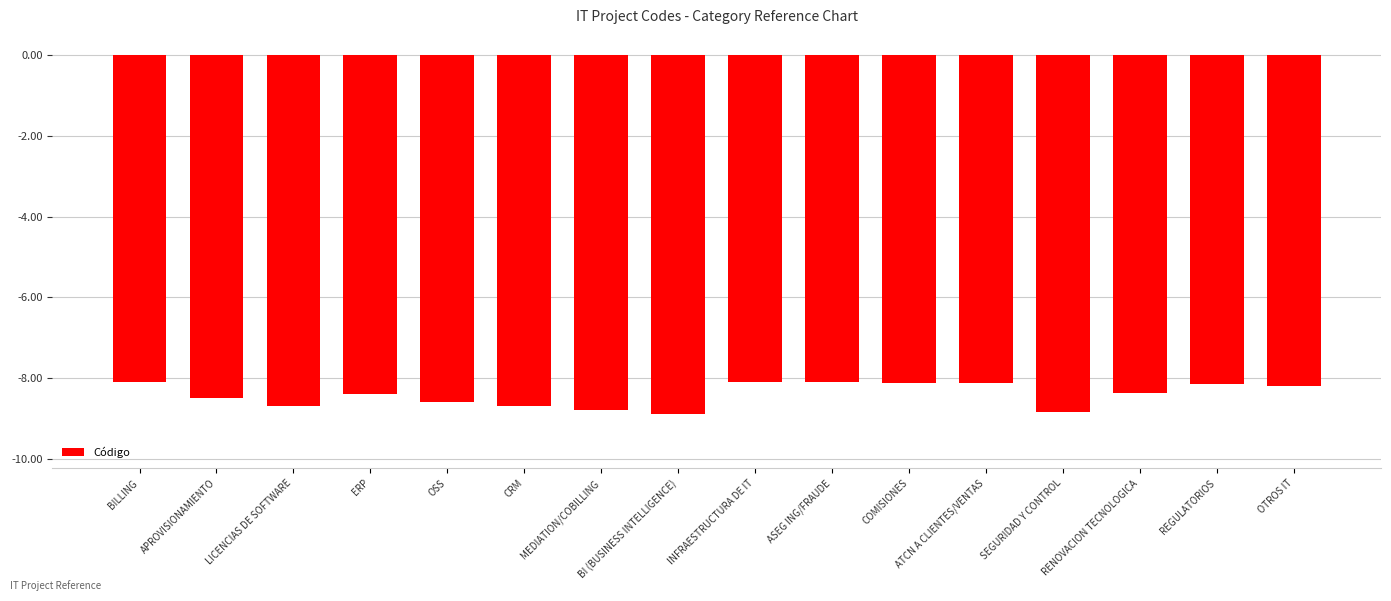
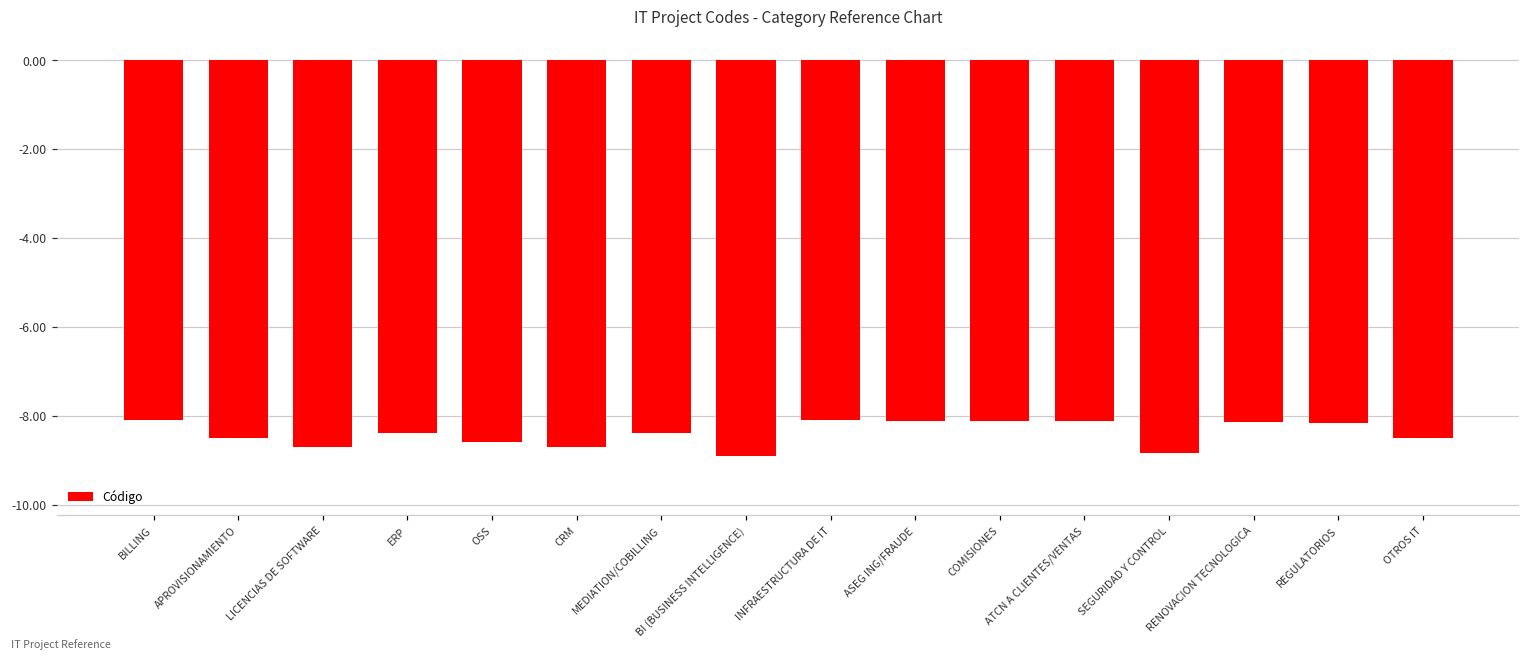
  {
    "BILLING": -8.1,
    "APROVISIONAMIENTO": -8.5,
    "LICENCIAS DE SOFTWARE": -8.7,
    "ERP": -8.4,
    "OSS": -8.6,
    "CRM": -8.7,
-   "MEDIATION/COBILLING": -8.8,
+   "MEDIATION/COBILLING": -8.4,
    "BI (BUSINESS INTELLIGENCE)": -8.9,
    "INFRAESTRUCTURA DE IT": -8.1,
    "ASEG ING/FRAUDE": -8.1,
    "COMISIONES": -8.1,
    "ATCN A CLIENTES/VENTAS": -8.1,
    "SEGURIDAD Y CONTROL": -8.8,
-   "RENOVACION TECNOLOGICA": -8.4,
+   "RENOVACION TECNOLOGICA": -8.2,
    "REGULATORIOS": -8.2,
-   "OTROS IT": -8.2
+   "OTROS IT": -8.5
  }
